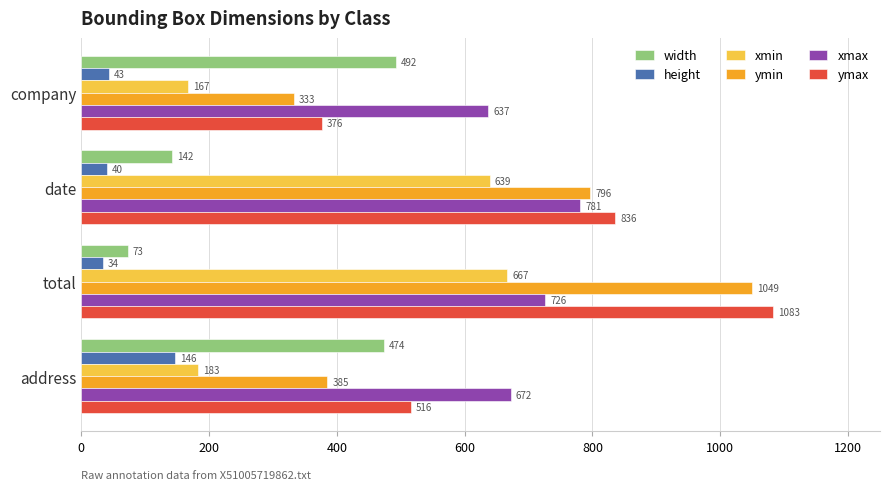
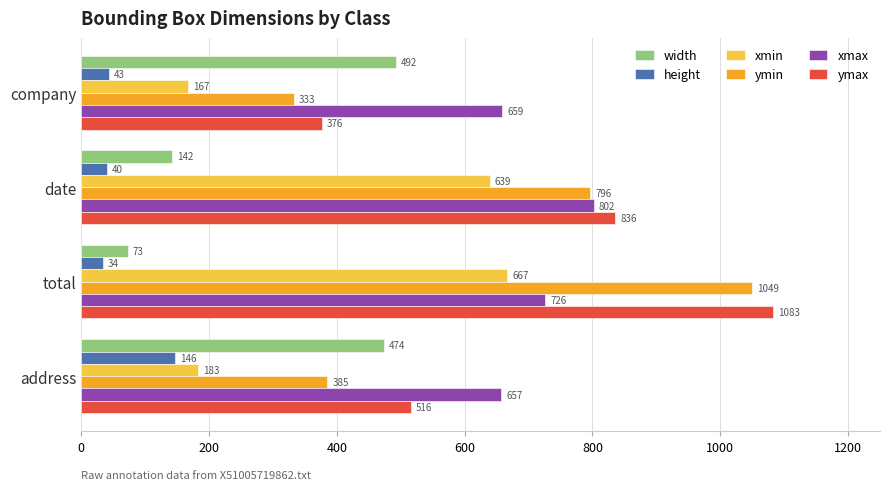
  {
    "width": {
      "company": 492,
      "date": 142,
      "total": 73,
      "address": 474
    },
    "height": {
      "company": 43,
      "date": 40,
      "total": 34,
      "address": 146
    },
    "xmax": {
-     "company": 637,
-     "date": 781,
+     "company": 659,
+     "date": 802,
      "total": 726,
-     "address": 672
+     "address": 657
    },
    "ymax": {
      "company": 376,
      "date": 836,
      "total": 1083,
      "address": 516
    }
  }
